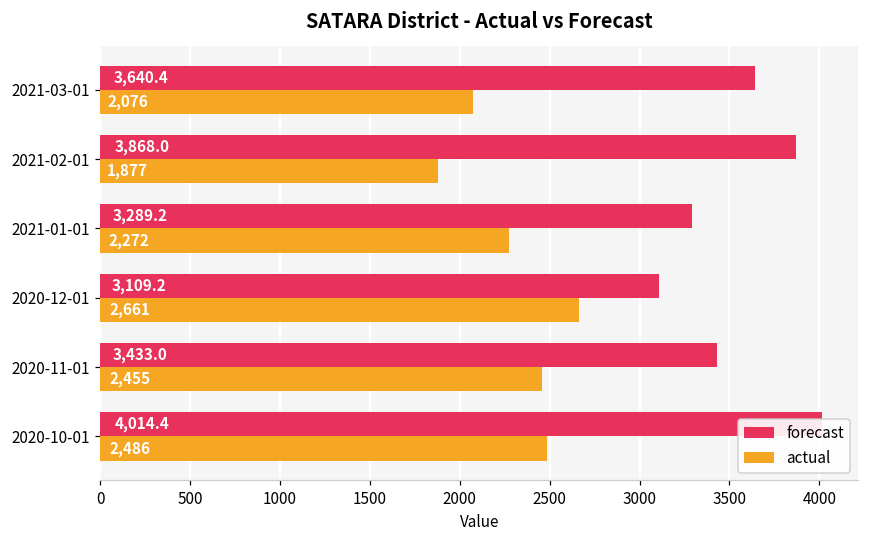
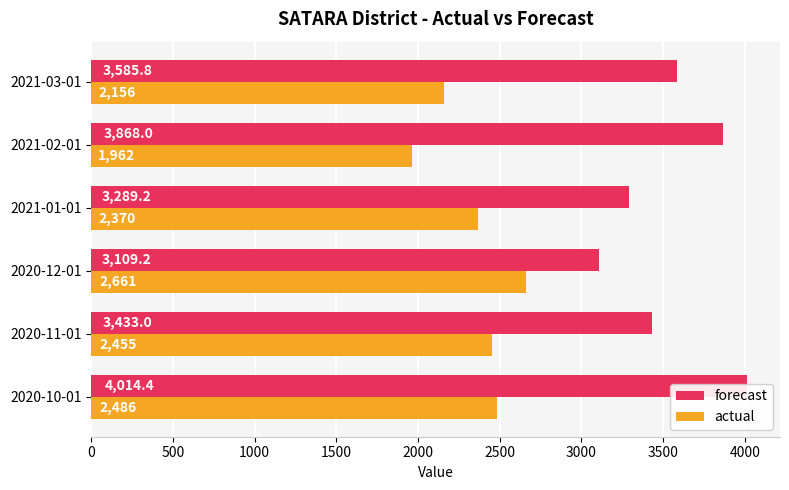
  {
    "forecast": {
-     "2021-03-01": "3,640.4",
+     "2021-03-01": "3,585.8",
      "2021-02-01": "3,868.0",
      "2021-01-01": "3,289.2",
      "2020-12-01": "3,109.2",
      "2020-11-01": "3,433.0"
    },
    "actual": {
-     "2021-03-01": "2,076",
-     "2021-02-01": "1,877",
-     "2021-01-01": "2,272",
+     "2021-03-01": "2,156",
+     "2021-02-01": "1,962",
+     "2021-01-01": "2,370",
      "2020-12-01": "2,661",
      "2020-11-01": "2,455",
      "2020-10-01": "2,486"
    }
  }
